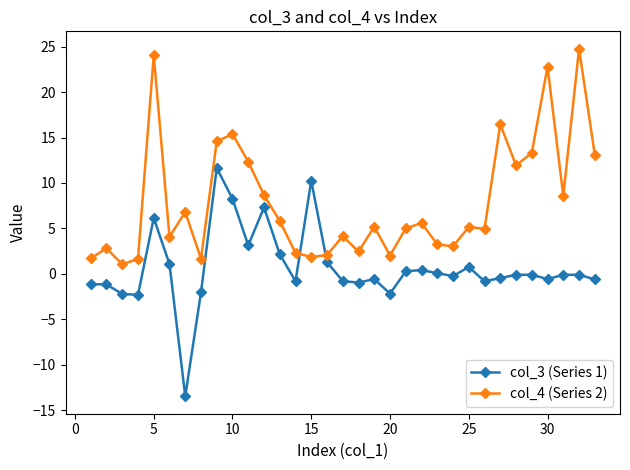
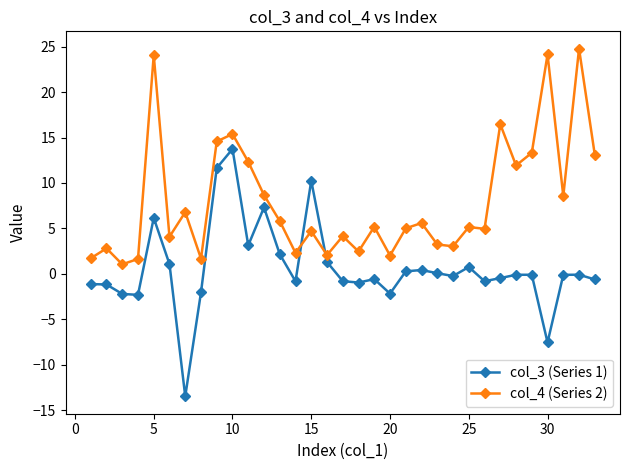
  {
    "col_3 (Series 1)": {
      "5": 6,
-     "10": 8,
+     "10": 14,
      "15": 10,
      "20": -2,
      "25": 1,
-     "30": -1
+     "30": -8
    },
    "col_4 (Series 2)": {
      "5": 24,
      "10": 15,
-     "15": 2,
+     "15": 5,
      "20": 2,
      "25": 5,
-     "30": 23
+     "30": 24
    }
  }
